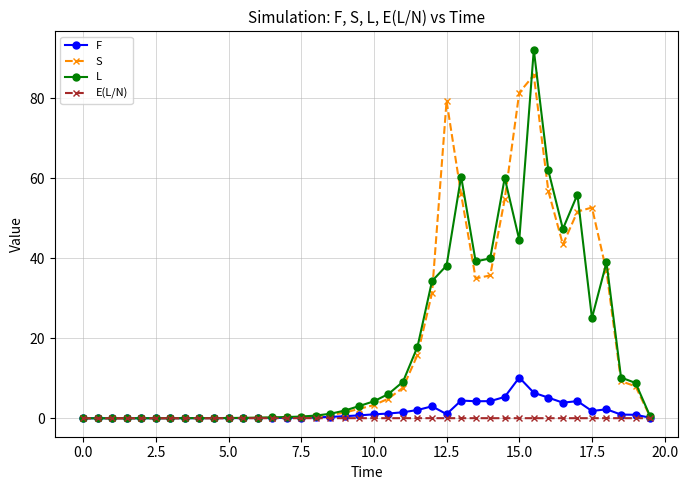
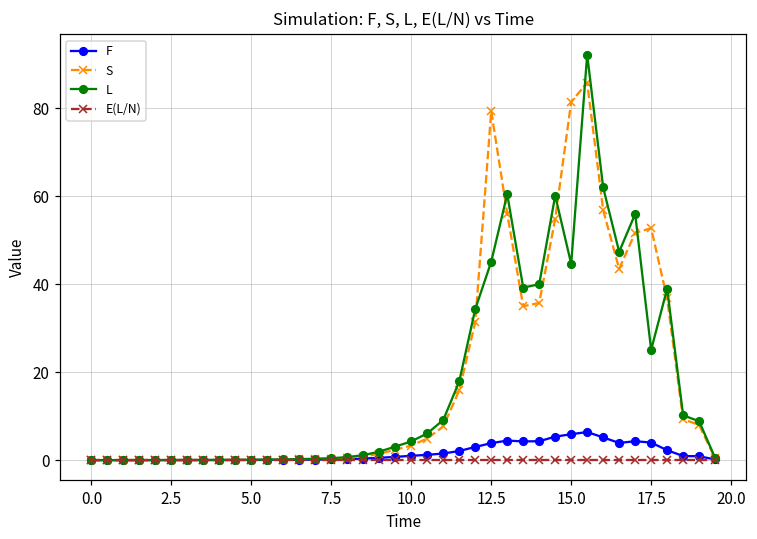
  {
    "F": {
      "10.0": 1,
-     "12.5": 1,
-     "15.0": 10,
-     "17.5": 2
+     "12.5": 4,
+     "15.0": 6,
+     "17.5": 4
    },
    "S": {
      "10.0": 3,
      "12.5": 79,
      "15.0": 81,
      "17.5": 53
    },
    "L": {
      "10.0": 4,
-     "12.5": 38,
+     "12.5": 45,
      "15.0": 45,
      "17.5": 25
    },
    "E(L/N)": {
      "10.0": 0,
      "12.5": 0,
      "15.0": 0,
      "17.5": 0
    }
  }
